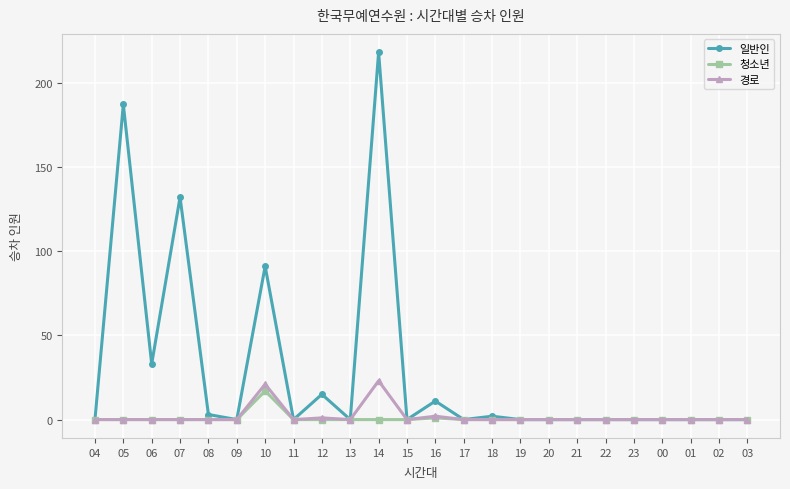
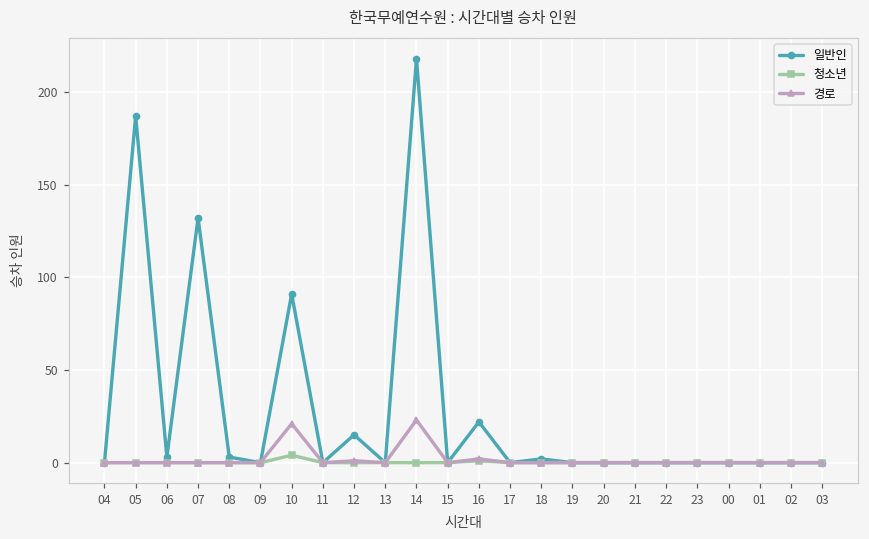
  {
    "일반인": {
      "05": 187,
-     "06": 33,
+     "06": 3,
      "07": 132,
      "08": 3,
      "10": 91,
      "12": 15,
      "14": 218,
-     "16": 11,
+     "16": 22,
      "18": 2
    },
    "청소년": {
-     "10": 17,
+     "10": 4,
      "14": 0
    },
    "경로": {
      "10": 21,
      "14": 23
    }
  }
